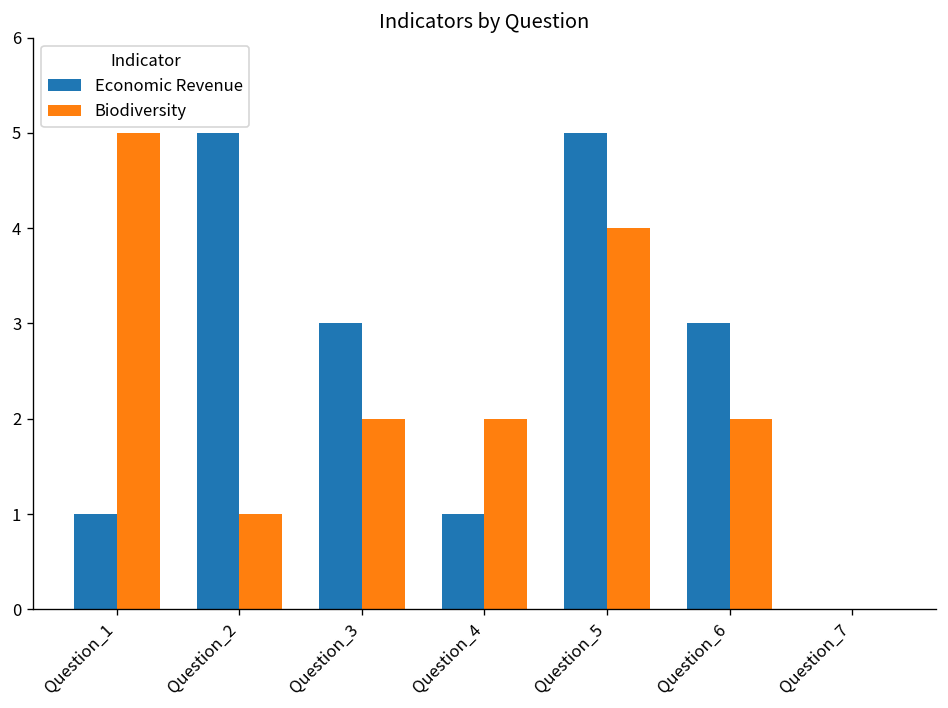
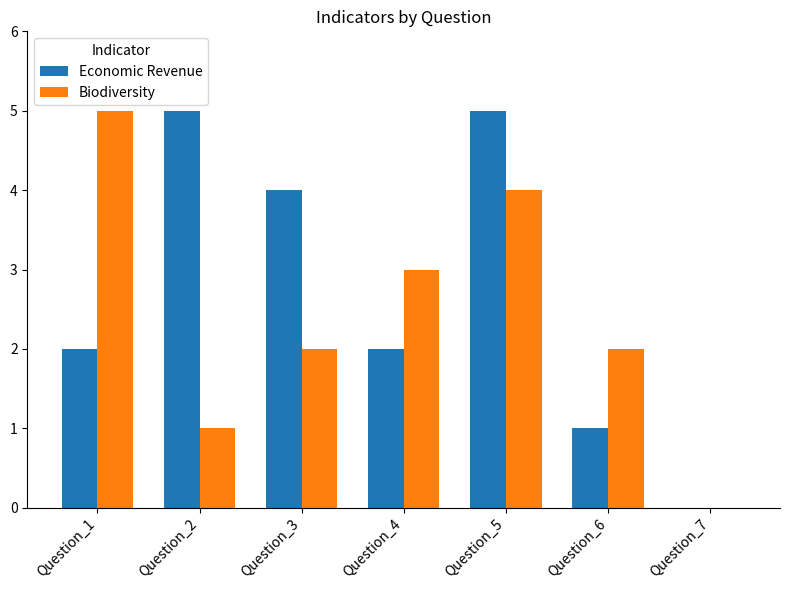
  {
    "Economic Revenue": {
-     "Question_1": 1,
+     "Question_1": 2,
      "Question_2": 5,
-     "Question_3": 3,
-     "Question_4": 1,
+     "Question_3": 4,
+     "Question_4": 2,
      "Question_5": 5,
-     "Question_6": 3,
+     "Question_6": 1,
      "Question_7": 0
    },
    "Biodiversity": {
      "Question_1": 5,
      "Question_2": 1,
      "Question_3": 2,
-     "Question_4": 2,
+     "Question_4": 3,
      "Question_5": 4,
      "Question_6": 2,
      "Question_7": 0
    }
  }
